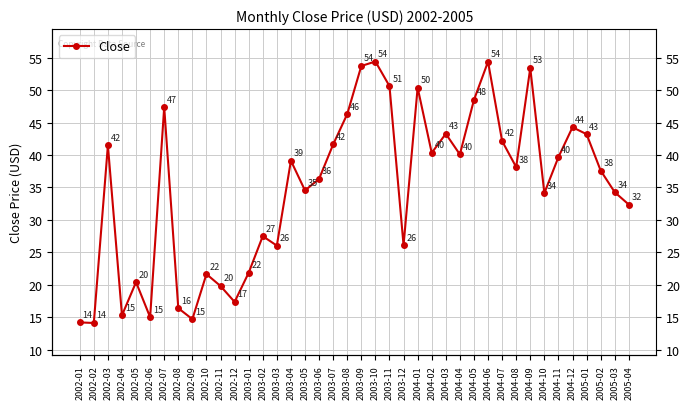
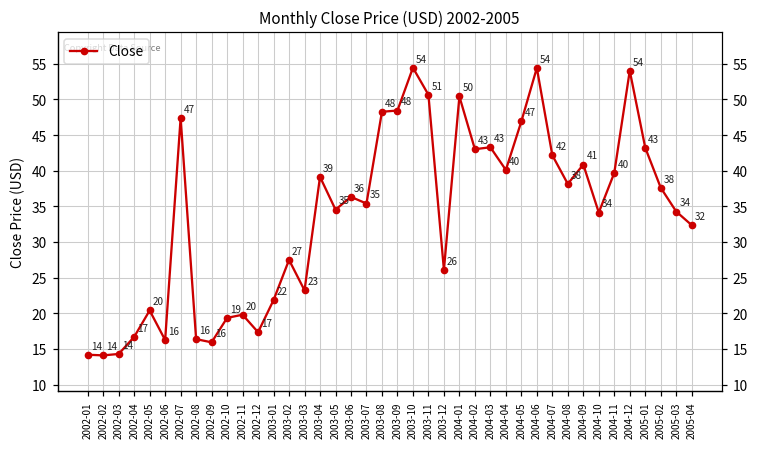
  {
    "2002-01": 14,
    "2002-02": 14,
-   "2002-03": 42,
-   "2002-04": 15,
+   "2002-03": 14,
+   "2002-04": 17,
    "2002-05": 20,
-   "2002-06": 15,
+   "2002-06": 16,
    "2002-07": 47,
    "2002-08": 16,
-   "2002-09": 15,
-   "2002-10": 22,
+   "2002-09": 16,
+   "2002-10": 19,
    "2002-11": 20,
    "2002-12": 17,
    "2003-01": 22,
    "2003-02": 27,
-   "2003-03": 26,
+   "2003-03": 23,
    "2003-04": 39,
    "2003-06": 36,
-   "2003-07": 42,
-   "2003-08": 46,
-   "2003-09": 54,
+   "2003-07": 35,
+   "2003-08": 48,
+   "2003-09": 48,
    "2003-10": 54,
    "2003-11": 51,
    "2003-12": 26,
    "2004-01": 50,
-   "2004-02": 40,
+   "2004-02": 43,
    "2004-03": 43,
    "2004-04": 40,
-   "2004-05": 48,
+   "2004-05": 47,
    "2004-06": 54,
    "2004-07": 42,
    "2004-08": 38,
-   "2004-09": 53,
+   "2004-09": 41,
    "2004-10": 34,
    "2004-11": 40,
-   "2004-12": 44,
+   "2004-12": 54,
    "2005-01": 43,
    "2005-02": 38,
    "2005-03": 34,
    "2005-04": 32
  }
